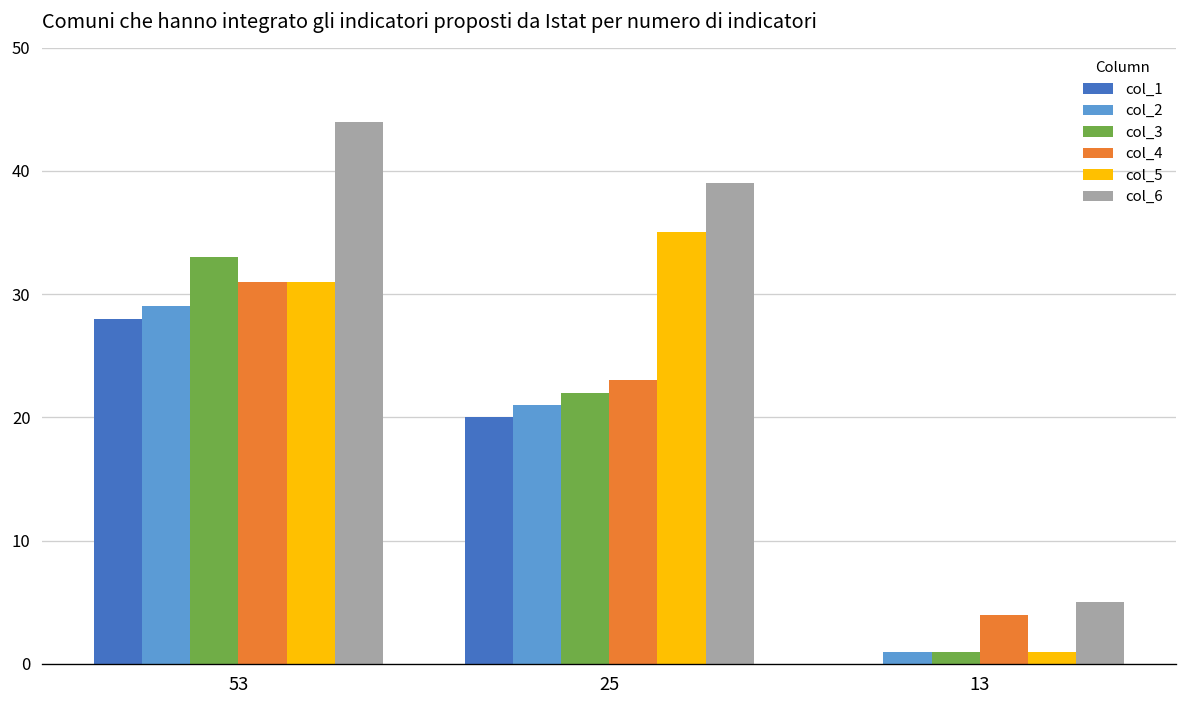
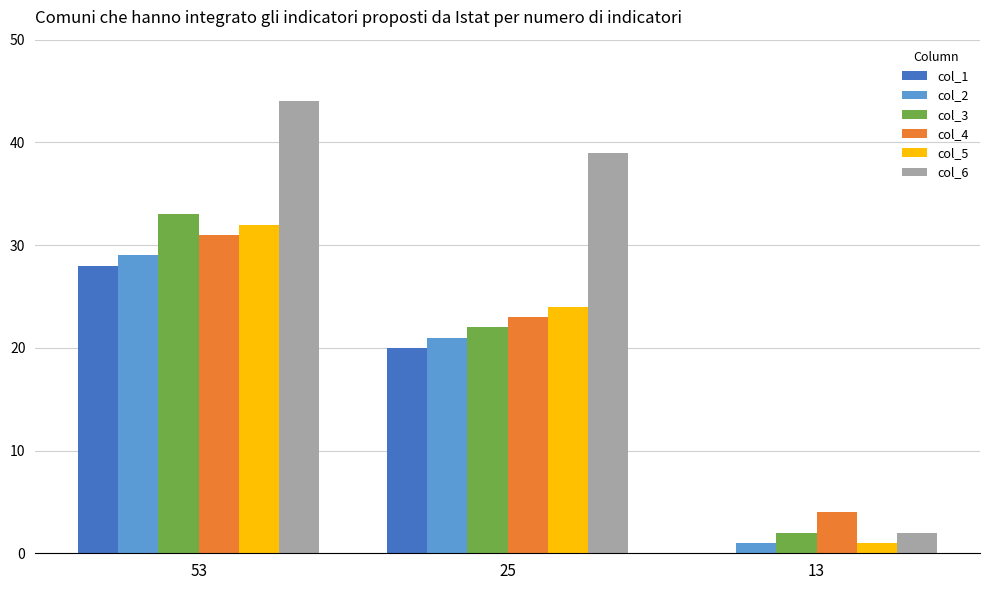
  {
    "col_3": {
      "53": 33,
      "25": 22,
-     "13": 1
+     "13": 2
    },
    "col_4": {
      "53": 31,
      "25": 23,
      "13": 4
    },
    "col_5": {
-     "53": 31,
-     "25": 35,
+     "53": 32,
+     "25": 24,
      "13": 1
    },
    "col_6": {
      "53": 44,
      "25": 39,
-     "13": 5
+     "13": 2
    }
  }
